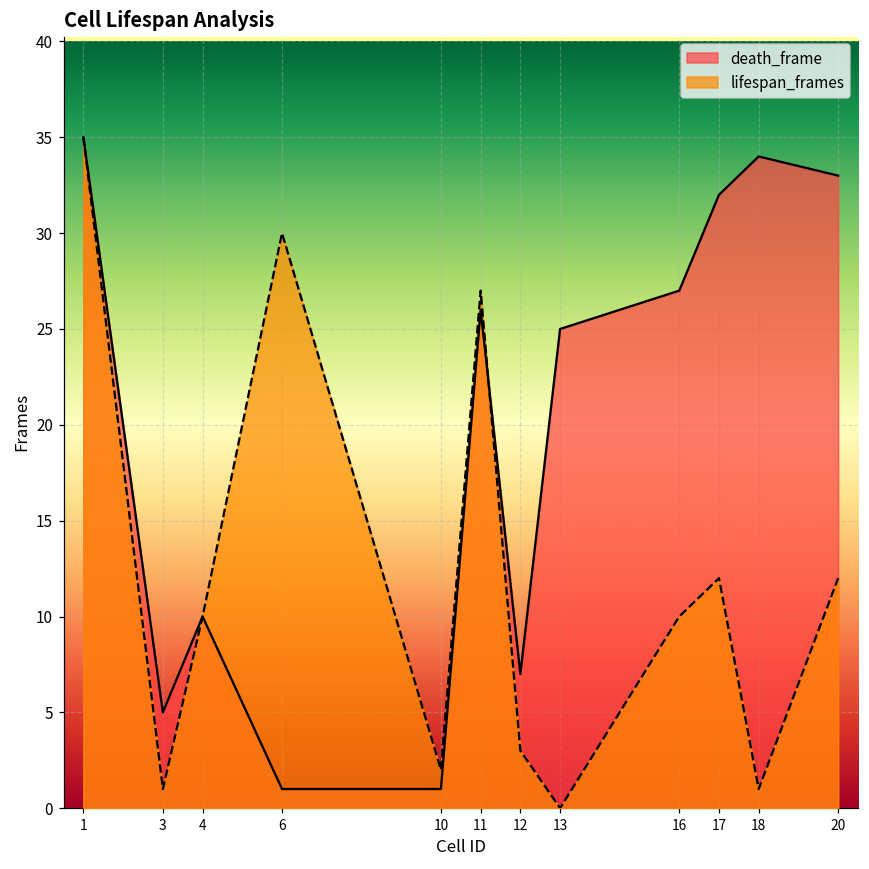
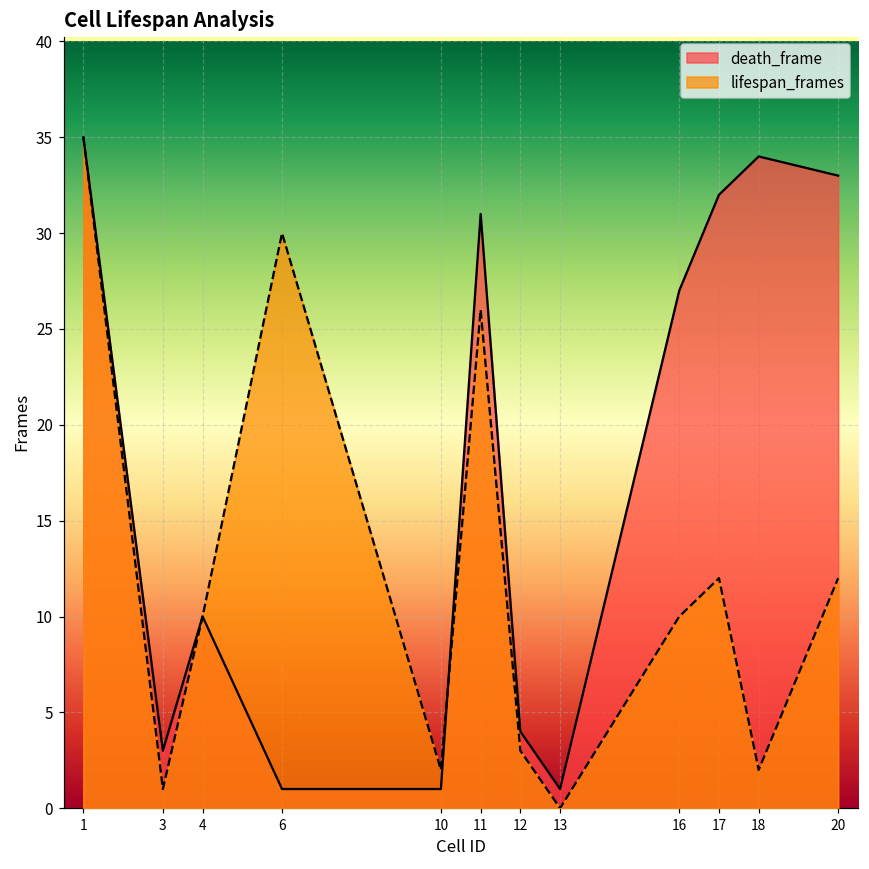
  {
    "death_frame": {
-     "3": 5,
+     "3": 3,
      "6": 1,
      "10": 1,
-     "11": 26,
-     "12": 7,
-     "13": 25,
+     "11": 31,
+     "12": 4,
+     "13": 1,
      "16": 27,
      "17": 32,
      "18": 34,
      "20": 33
    },
    "lifespan_frames": {
      "3": 1,
      "6": 30,
      "10": 2,
-     "11": 27,
+     "11": 26,
      "12": 3,
      "13": 0,
      "16": 10,
      "17": 12,
-     "18": 1,
+     "18": 2,
      "20": 12
    }
  }
